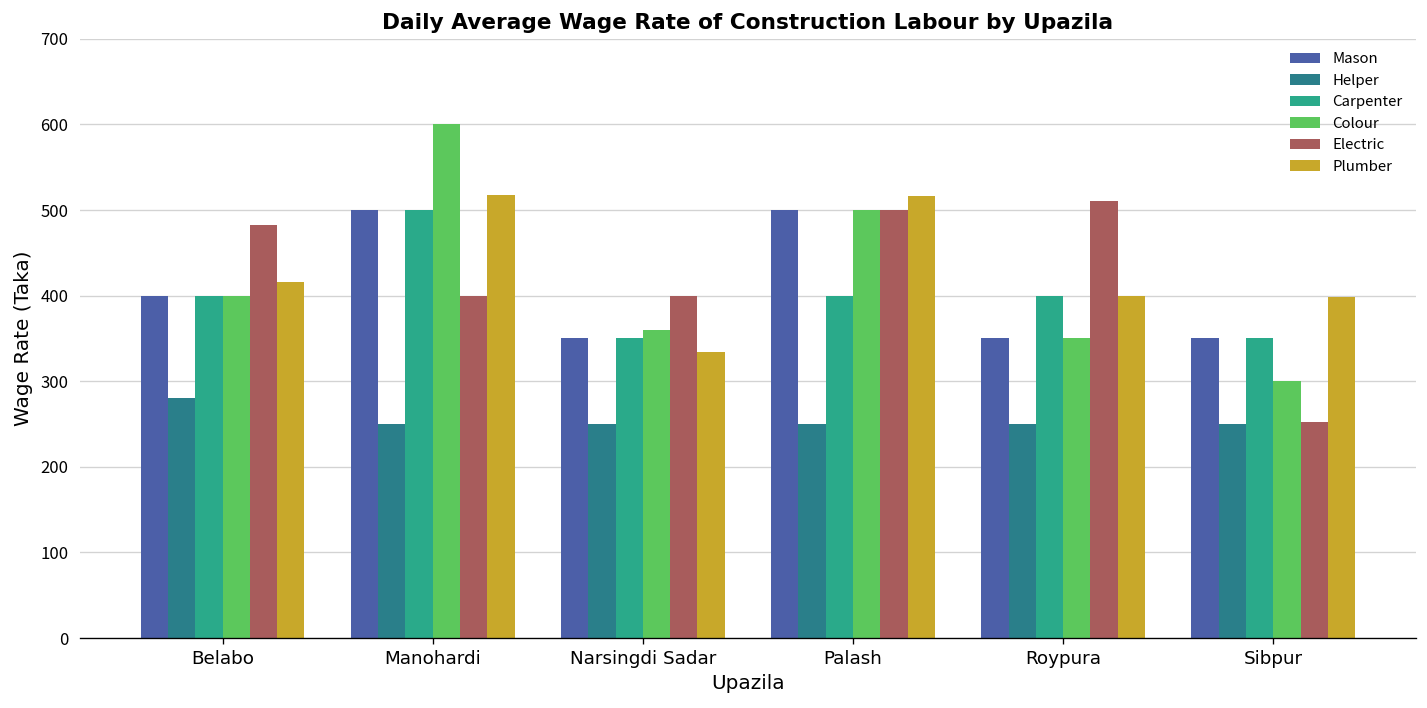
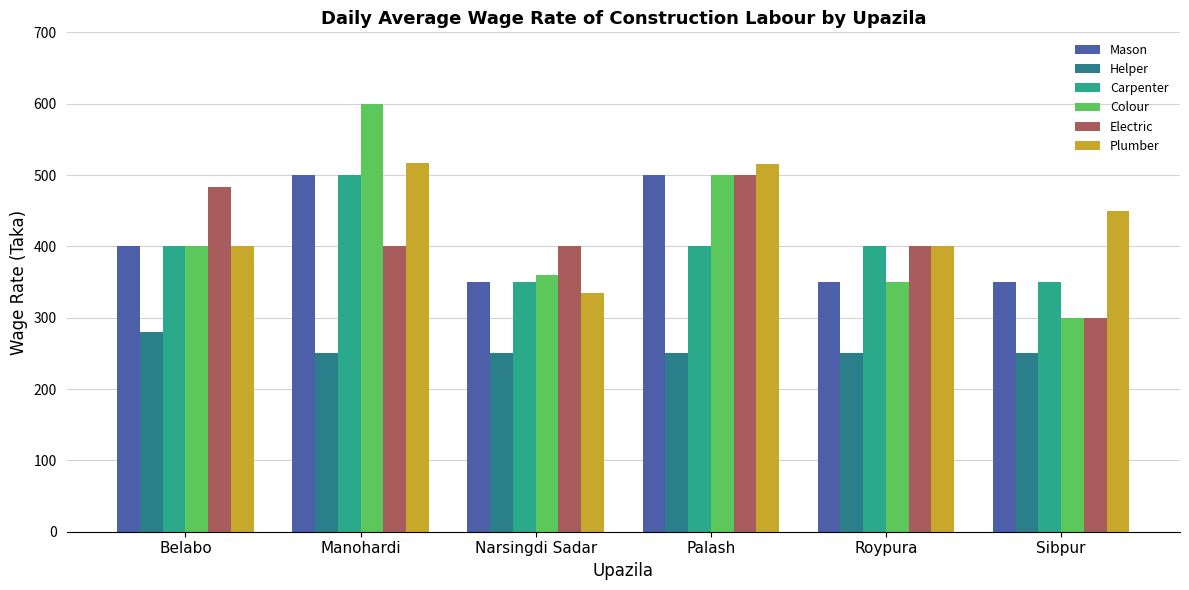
  {
    "Colour": {
      "Belabo": 400,
      "Manohardi": 600,
      "Narsingdi Sadar": 360,
      "Palash": 500,
      "Roypura": 350,
      "Sibpur": 300
    },
    "Electric": {
      "Belabo": 480,
      "Manohardi": 400,
      "Narsingdi Sadar": 400,
      "Palash": 500,
-     "Roypura": 510,
-     "Sibpur": 250
+     "Roypura": 400,
+     "Sibpur": 300
    },
    "Plumber": {
-     "Belabo": 420,
+     "Belabo": 400,
      "Manohardi": 520,
      "Narsingdi Sadar": 330,
      "Palash": 520,
      "Roypura": 400,
-     "Sibpur": 400
+     "Sibpur": 450
    }
  }
